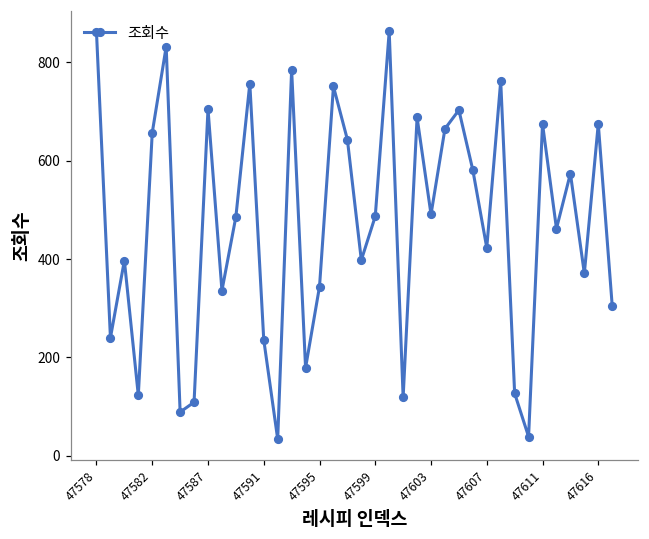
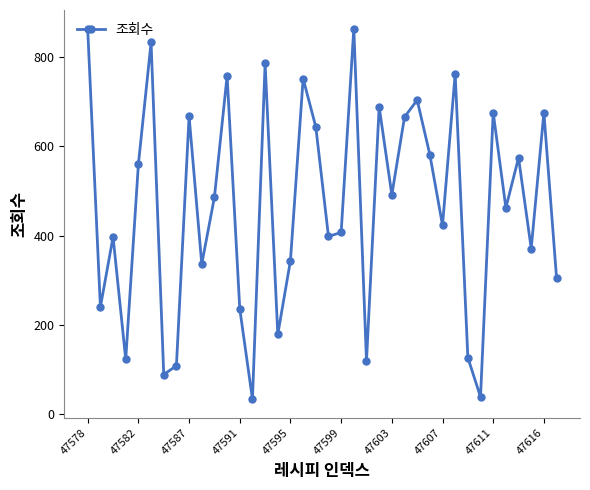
  {
    "47578": 860,
-   "47582": 660,
-   "47587": 710,
+   "47582": 560,
+   "47587": 670,
    "47591": 240,
    "47595": 340,
-   "47599": 490,
+   "47599": 410,
    "47603": 490,
    "47607": 420,
    "47611": 680,
    "47616": 680
  }
